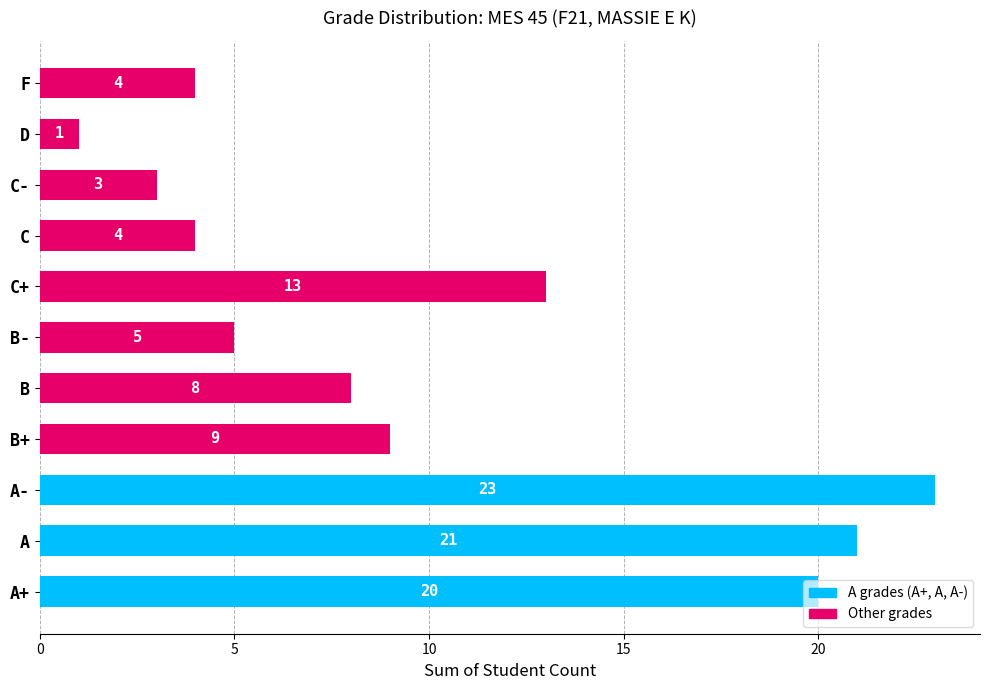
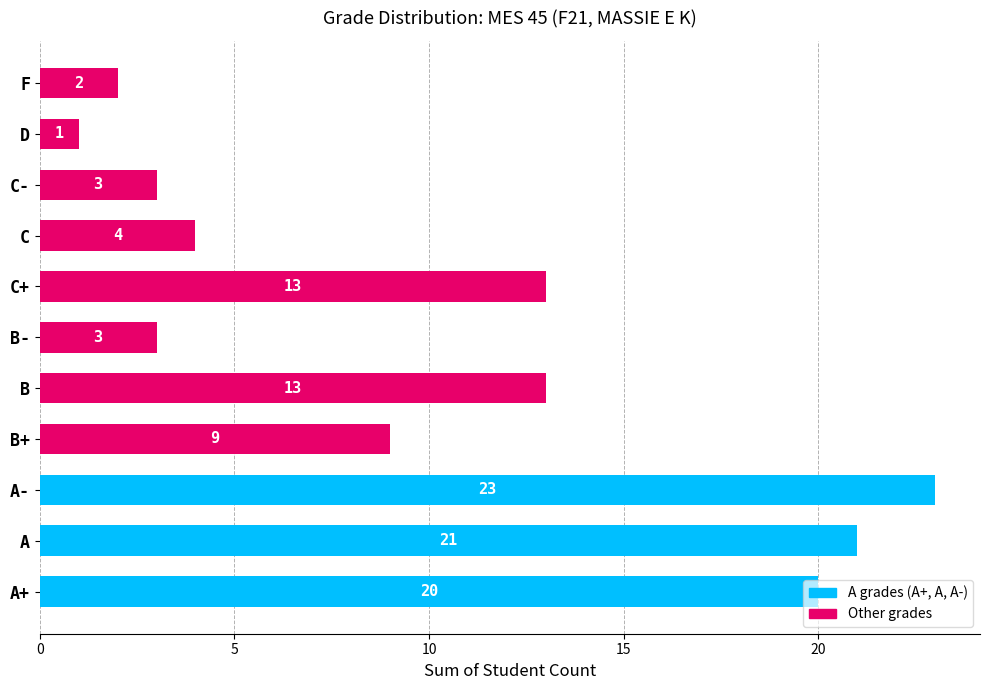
  {
-   "F": 4,
+   "F": 2,
    "D": 1,
    "C-": 3,
    "C": 4,
    "C+": 13,
-   "B-": 5,
-   "B": 8,
+   "B-": 3,
+   "B": 13,
    "B+": 9,
    "A-": 23,
    "A": 21
  }
